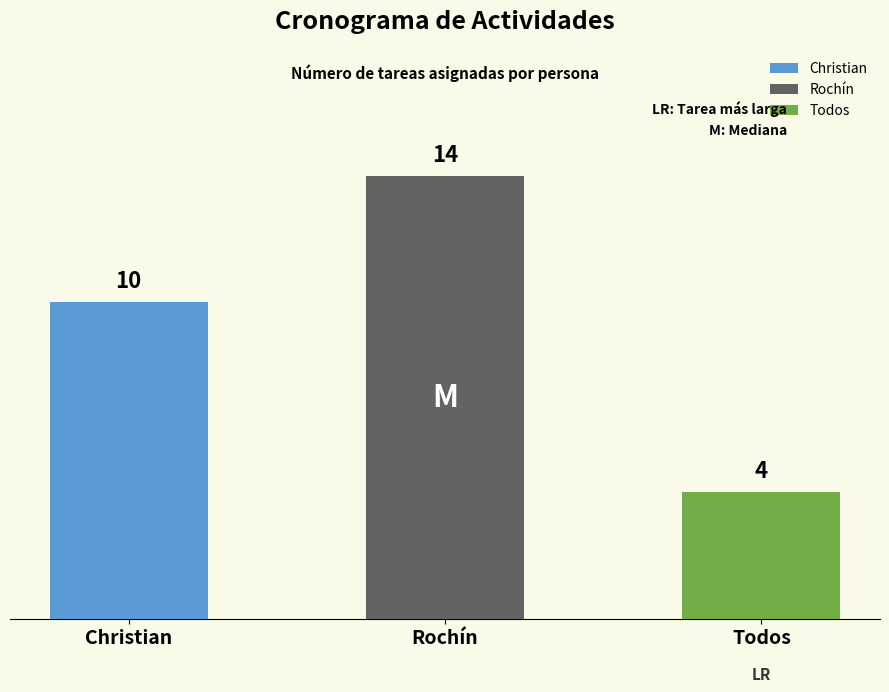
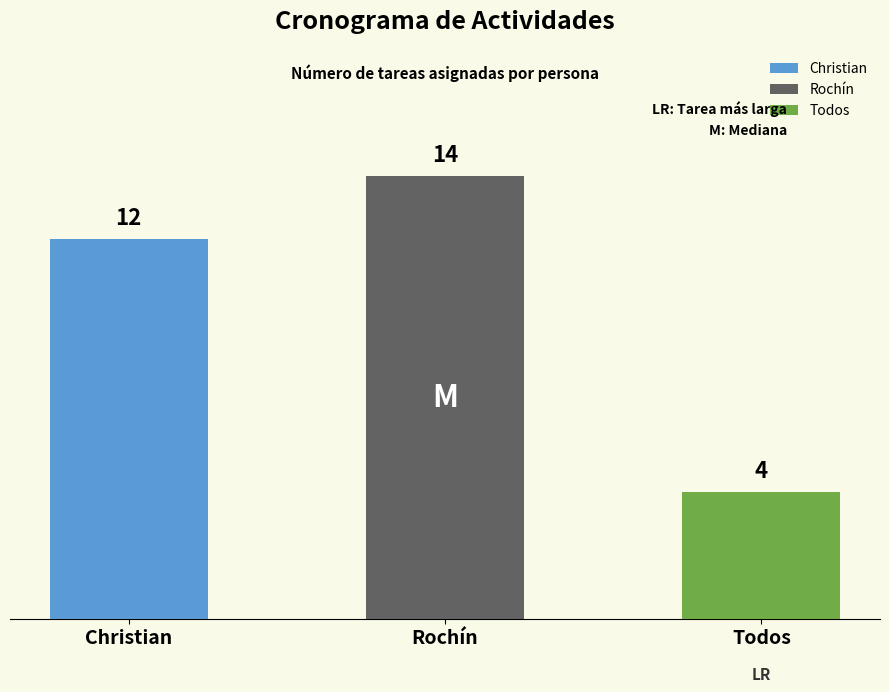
  {
-   "Christian": 10,
+   "Christian": 12,
    "Rochín": 14,
    "Todos": 4
  }
